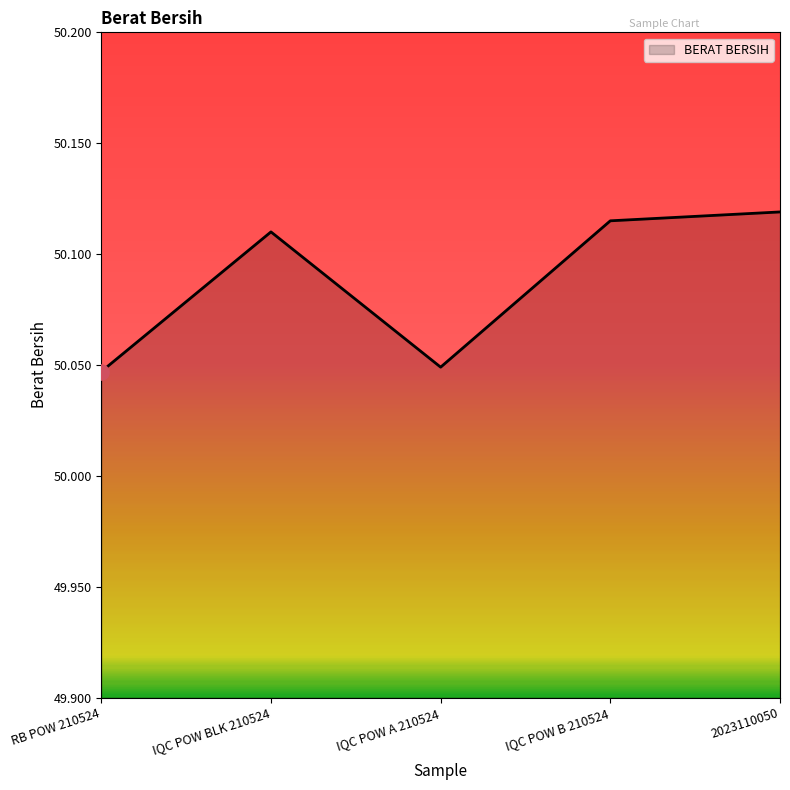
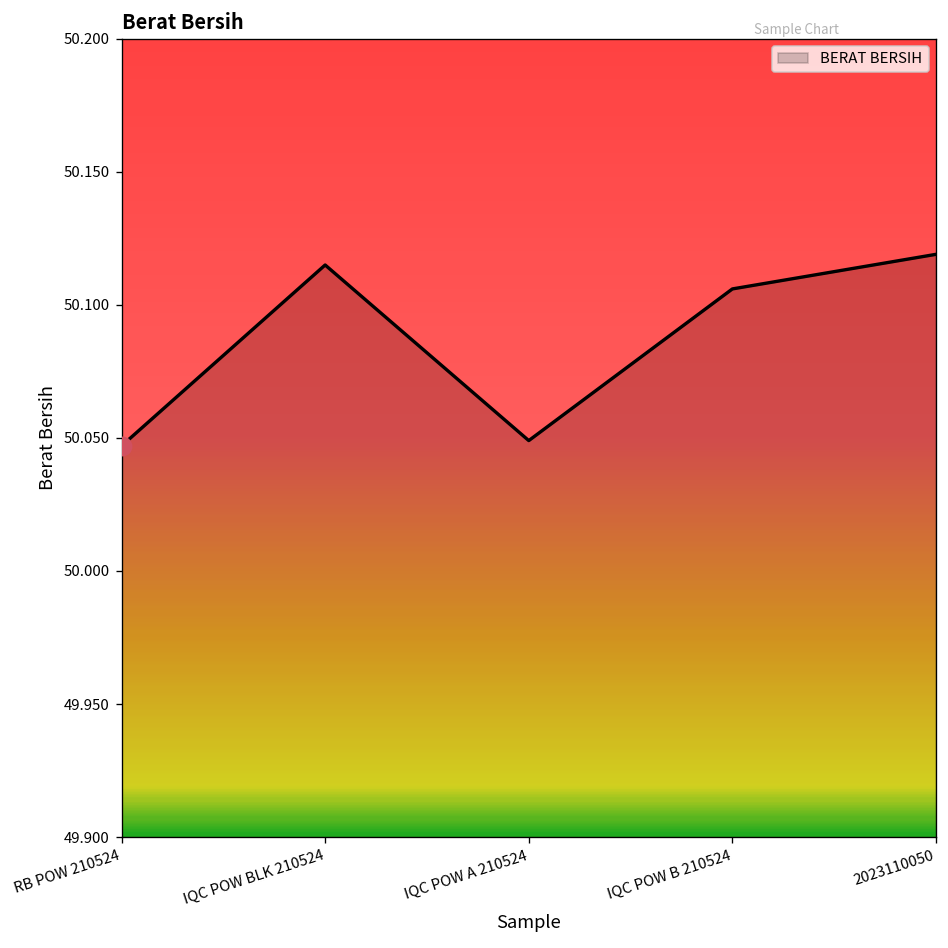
  {
    "BERAT BERSIH": {
-     "IQC POW BLK 210524": 50.110,
+     "IQC POW BLK 210524": 50.115,
      "IQC POW A 210524": 50.049,
-     "IQC POW B 210524": 50.115,
+     "IQC POW B 210524": 50.106,
      "2023110050": 50.119
    }
  }
